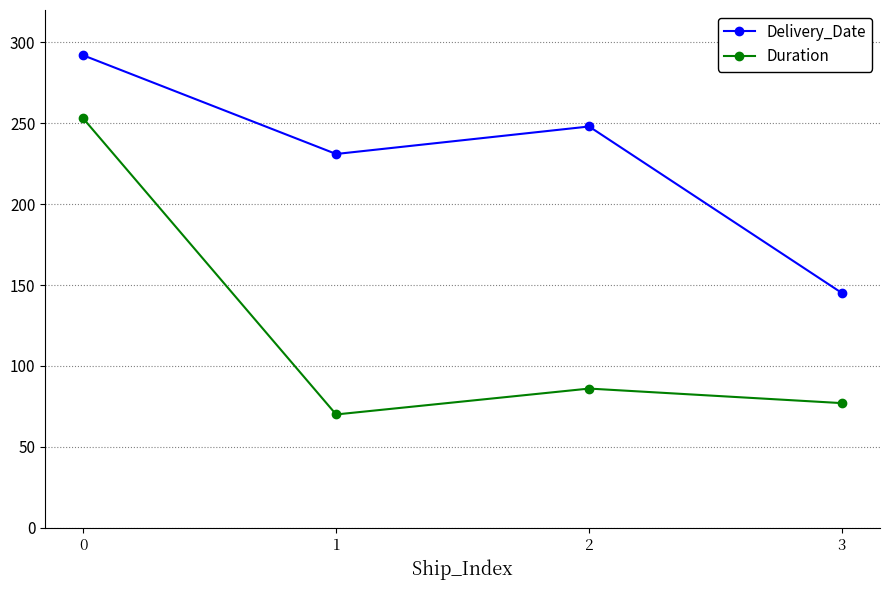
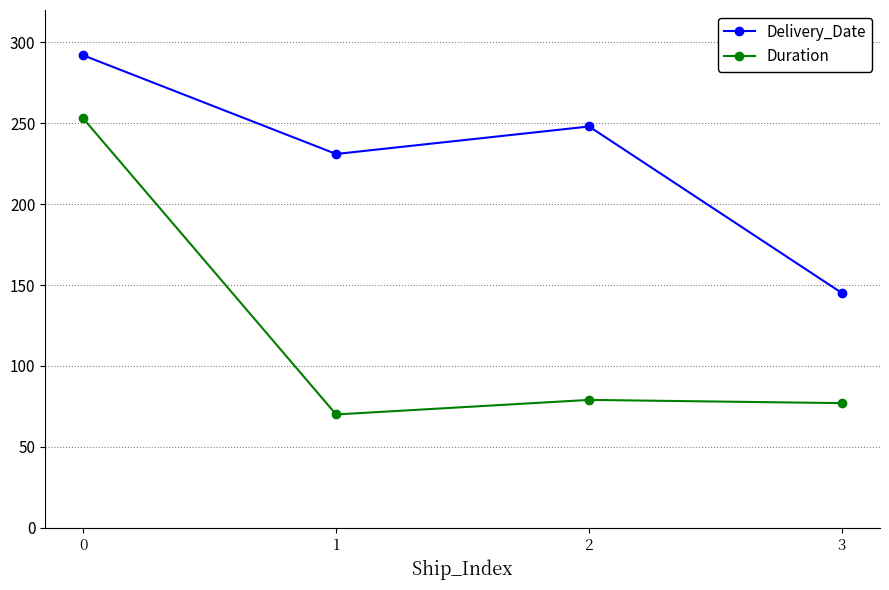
  {
    "Delivery_Date": {
      "0": 292,
      "1": 231,
      "2": 248,
      "3": 145
    },
    "Duration": {
      "0": 253,
      "1": 70,
-     "2": 86,
+     "2": 79,
      "3": 77
    }
  }
